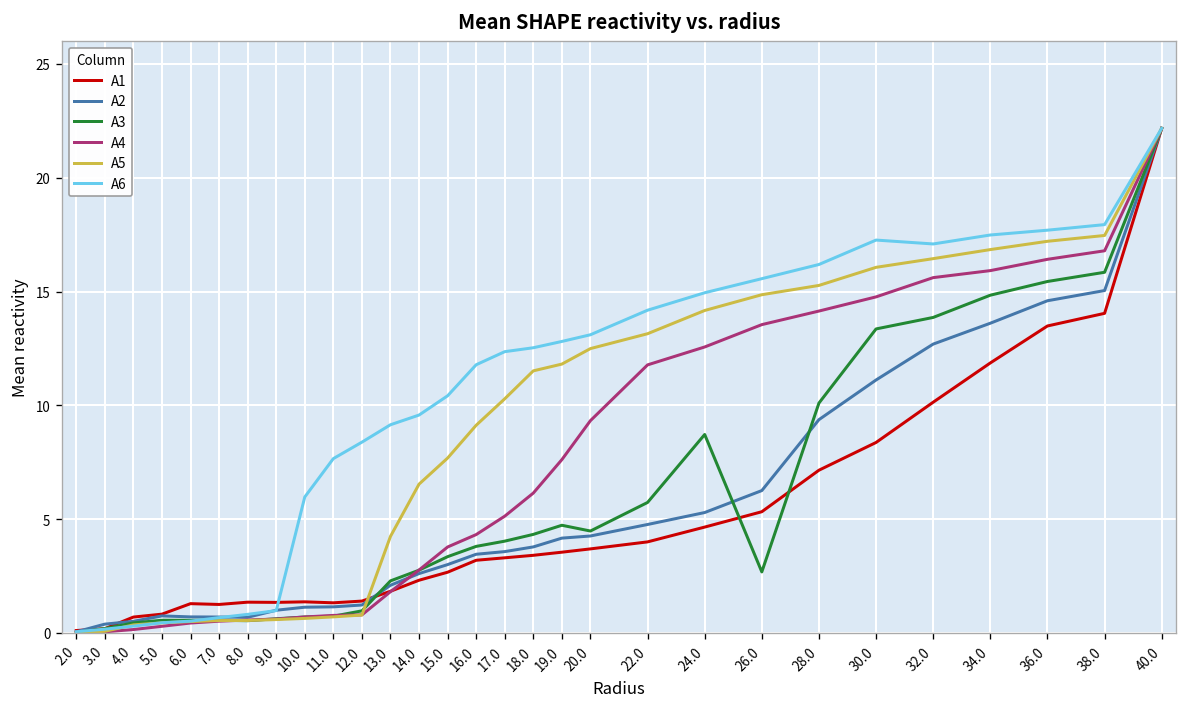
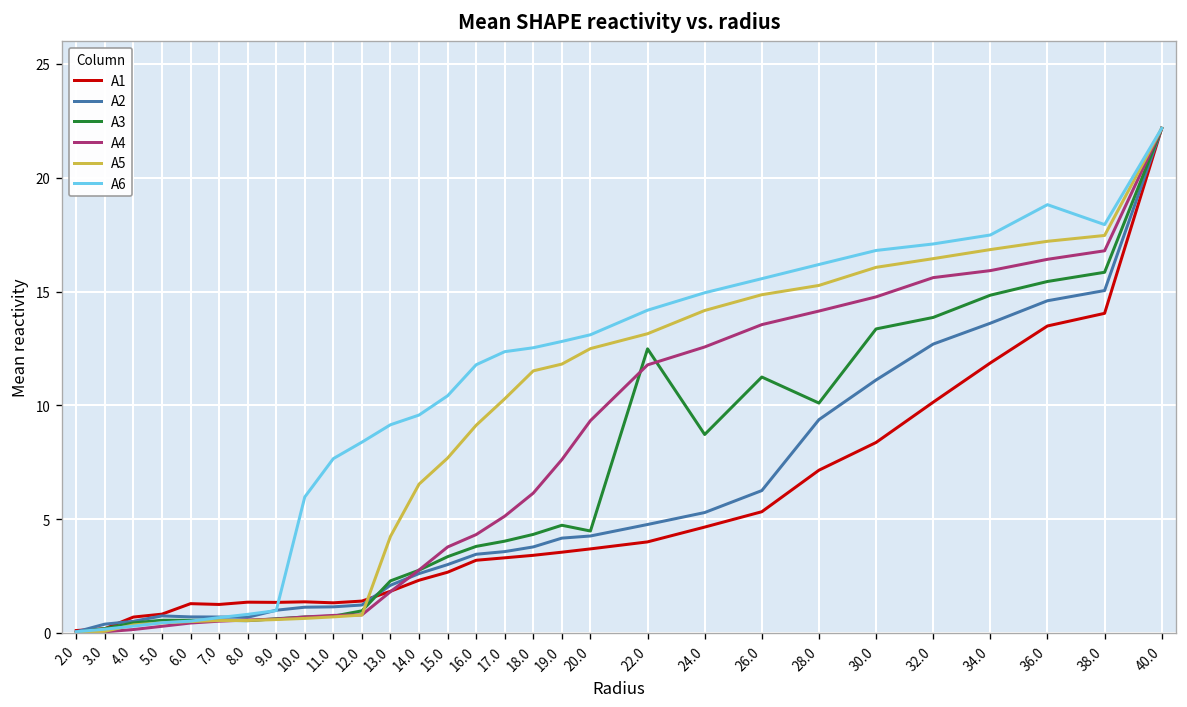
  {
    "A1": {
      "4.0": 0.7,
      "6.0": 1.3,
      "7.0": 1.3,
      "8.0": 1.4,
      "9.0": 1.3,
      "10.0": 1.4,
      "11.0": 1.3,
      "12.0": 1.4,
      "14.0": 2.3,
      "15.0": 2.7,
      "16.0": 3.2,
      "17.0": 3.3,
      "18.0": 3.4,
      "19.0": 3.5,
      "20.0": 3.7,
      "22.0": 4.0,
      "24.0": 4.7,
      "26.0": 5.3,
      "28.0": 7.1,
      "30.0": 8.4,
      "32.0": 10.1,
      "34.0": 11.9,
      "36.0": 13.5,
      "38.0": 14.0
    },
    "A2": {
      "3.0": 0.4,
      "6.0": 0.7,
      "10.0": 1.1,
      "11.0": 1.1,
      "12.0": 1.2,
      "13.0": 2.1,
      "14.0": 2.6,
      "15.0": 3.0,
      "16.0": 3.5,
      "17.0": 3.6,
      "18.0": 3.8,
      "19.0": 4.2,
      "20.0": 4.3,
      "22.0": 4.8,
      "24.0": 5.3,
      "26.0": 6.3,
      "28.0": 9.4,
      "30.0": 11.1,
      "32.0": 12.7,
      "34.0": 13.6,
      "36.0": 14.6,
      "38.0": 15.0
    },
    "A3": {
      "12.0": 1.0,
      "13.0": 2.3,
      "15.0": 3.4,
      "16.0": 3.8,
      "17.0": 4.0,
      "18.0": 4.3,
      "19.0": 4.7,
      "20.0": 4.5,
-     "22.0": 5.7,
+     "22.0": 12.5,
      "24.0": 8.7,
-     "26.0": 2.7,
+     "26.0": 11.2,
      "28.0": 10.1,
      "30.0": 13.4,
      "32.0": 13.9,
      "34.0": 14.8,
      "36.0": 15.4,
      "38.0": 15.8
    },
    "A4": {
      "4.0": 0.1,
      "5.0": 0.3,
      "15.0": 3.8,
      "16.0": 4.3,
      "17.0": 5.1,
      "18.0": 6.1,
      "19.0": 7.6,
      "20.0": 9.3,
      "22.0": 11.8,
      "24.0": 12.6,
      "26.0": 13.5,
      "28.0": 14.1,
      "30.0": 14.8,
      "32.0": 15.6,
      "34.0": 15.9,
      "36.0": 16.4,
      "38.0": 16.8
    },
    "A5": {
      "13.0": 4.2,
      "14.0": 6.5,
      "15.0": 7.7,
      "16.0": 9.1,
      "17.0": 10.3,
      "18.0": 11.5,
      "19.0": 11.8,
      "20.0": 12.5,
      "22.0": 13.1,
      "24.0": 14.2,
      "26.0": 14.9,
      "28.0": 15.3,
      "30.0": 16.1,
      "32.0": 16.4,
      "34.0": 16.8,
      "36.0": 17.2,
      "38.0": 17.5
    },
    "A6": {
      "10.0": 6.0,
      "11.0": 7.7,
      "12.0": 8.4,
      "13.0": 9.1,
      "14.0": 9.6,
      "15.0": 10.4,
      "16.0": 11.8,
      "17.0": 12.4,
      "18.0": 12.5,
      "19.0": 12.8,
      "20.0": 13.1,
      "22.0": 14.2,
      "24.0": 14.9,
      "26.0": 15.6,
      "28.0": 16.2,
-     "30.0": 17.3,
+     "30.0": 16.8,
      "32.0": 17.1,
      "34.0": 17.5,
-     "36.0": 17.7,
+     "36.0": 18.8,
      "38.0": 17.9
    }
  }
